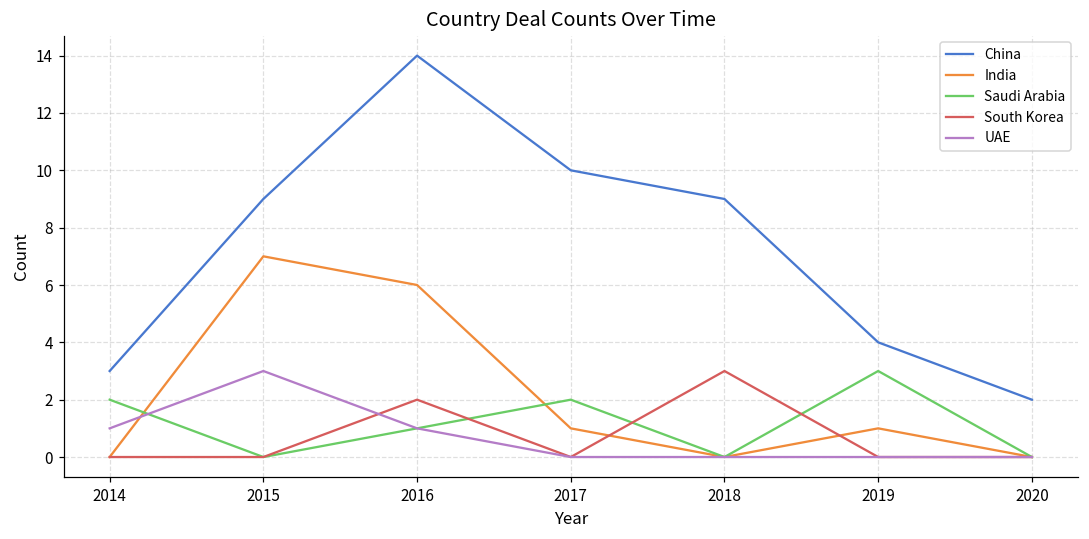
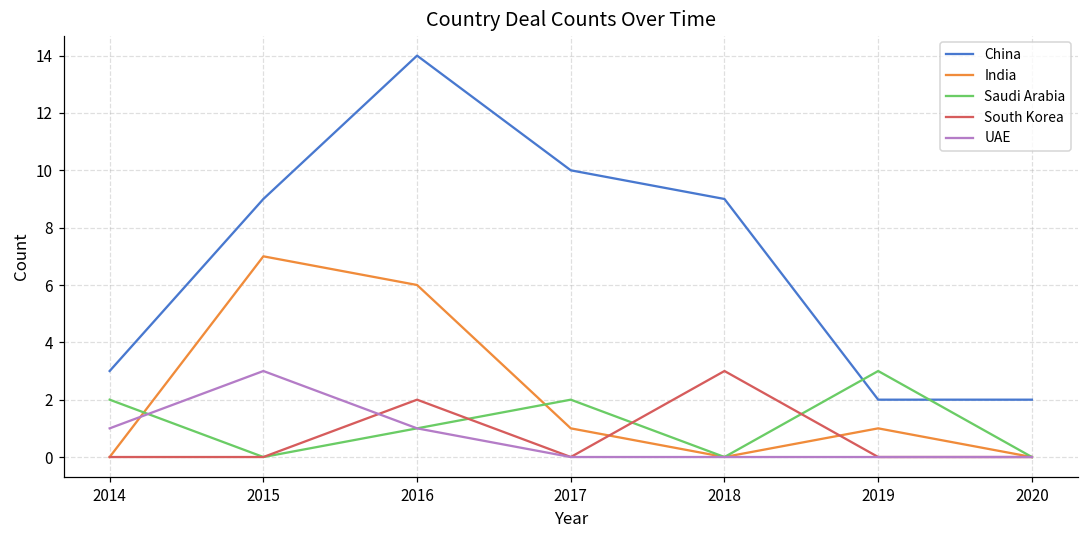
  {
    "China": {
      "2014": 3,
      "2015": 9,
      "2016": 14,
      "2017": 10,
      "2018": 9,
-     "2019": 4,
+     "2019": 2,
      "2020": 2
    },
    "India": {
      "2015": 7,
      "2016": 6,
      "2017": 1,
      "2019": 1
    },
    "Saudi Arabia": {
      "2014": 2,
      "2017": 2,
      "2019": 3
    },
    "South Korea": {
      "2016": 2,
      "2018": 3
    },
    "UAE": {
      "2014": 1,
      "2015": 3
    }
  }
